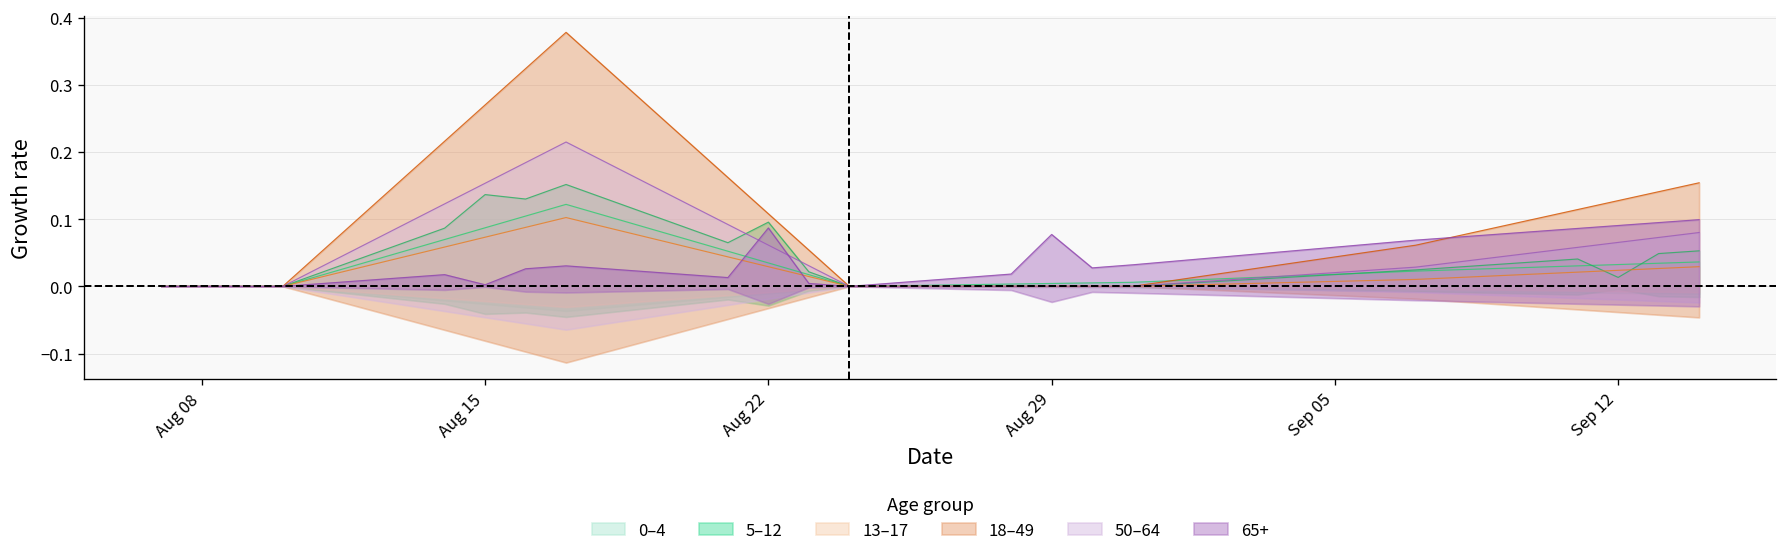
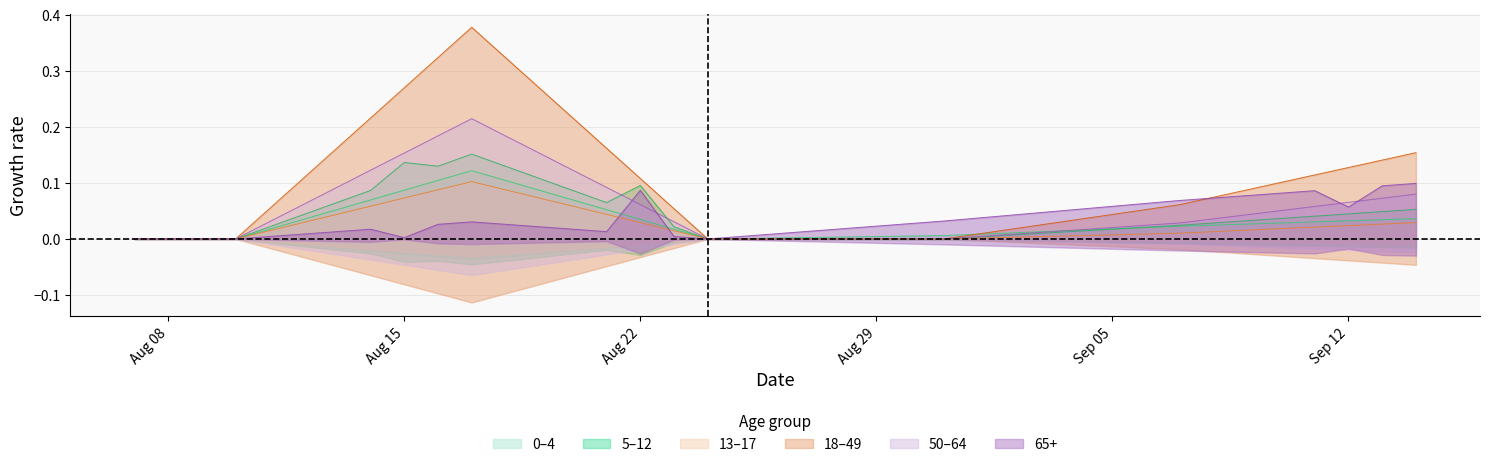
  {
    "5–12": {
      "Aug 15": 0.14,
      "Aug 22": 0.10,
-     "Sep 12": 0.01
+     "Sep 12": 0.04
    },
    "65+": {
      "Aug 15": 0.00,
      "Aug 22": 0.09,
-     "Aug 29": 0.08,
+     "Aug 29": 0.02,
      "Sep 05": 0.06,
-     "Sep 12": 0.09
+     "Sep 12": 0.06
    }
  }
